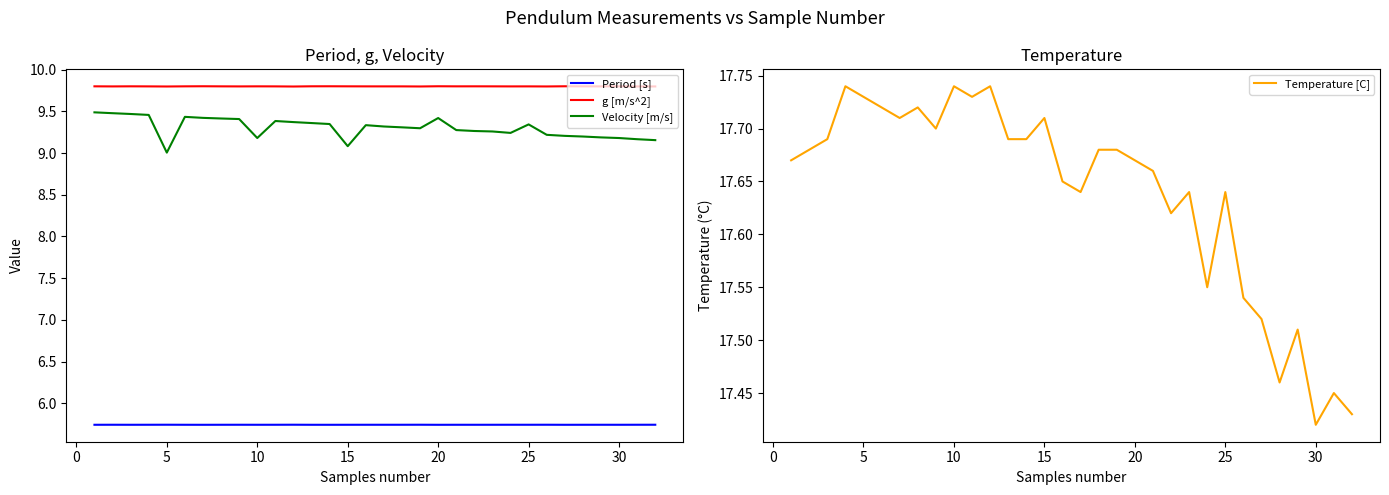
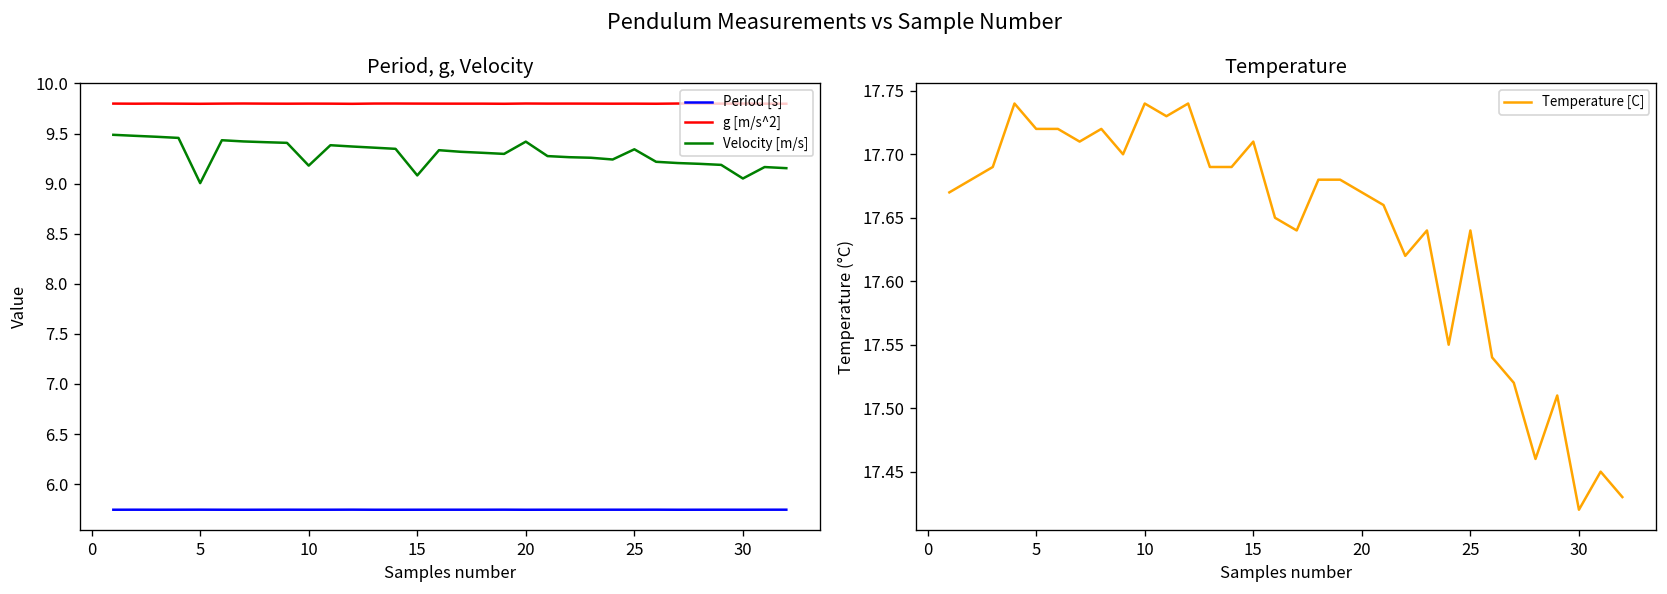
  {
    "Period, g, Velocity": {
      "Period [s]": {
        "5": 5.7,
        "10": 5.7,
        "15": 5.7,
        "20": 5.7,
        "25": 5.7,
        "30": 5.7
      },
      "g [m/s^2]": {
        "5": 9.8,
        "10": 9.8,
        "15": 9.8,
        "20": 9.8,
        "25": 9.8
      },
      "Velocity [m/s]": {
        "5": 9.0,
        "10": 9.2,
        "15": 9.1,
        "20": 9.4,
        "25": 9.3,
-       "30": 9.2
+       "30": 9.1
      }
    },
    "Temperature": {
-     "5": 17.73,
+     "5": 17.72,
      "10": 17.74,
      "15": 17.71,
      "20": 17.67,
      "25": 17.64,
      "30": 17.42
    }
  }
